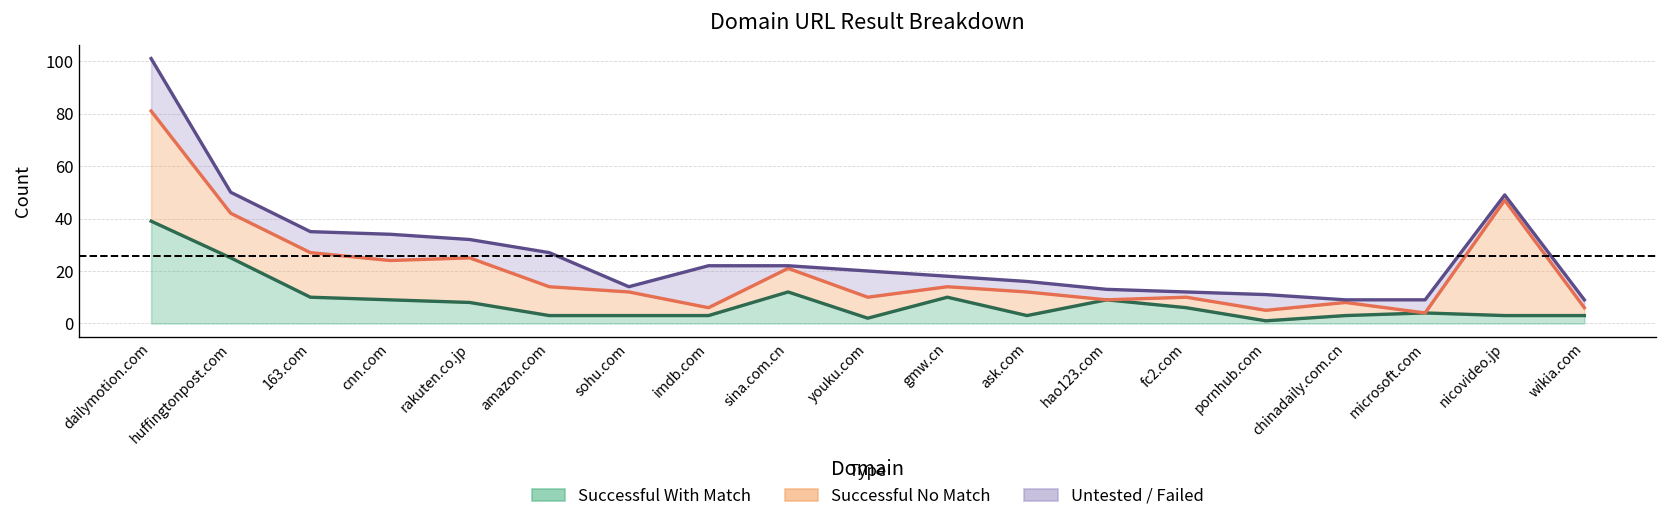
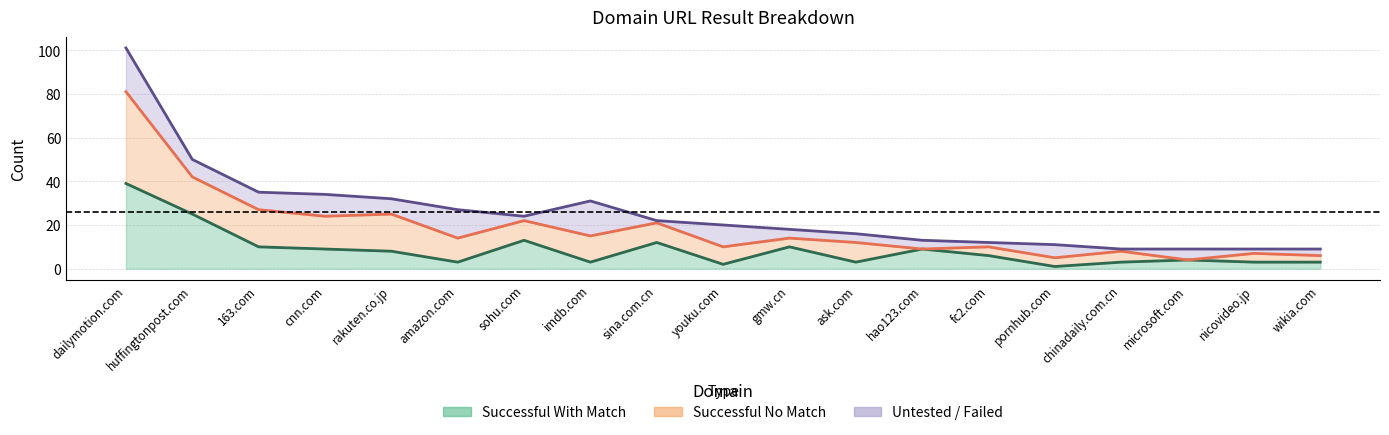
  {
    "Successful With Match": {
      "dailymotion.com": 39,
      "huffingtonpost.com": 25,
      "163.com": 10,
      "cnn.com": 9,
      "rakuten.co.jp": 8,
      "amazon.com": 3,
-     "sohu.com": 3,
+     "sohu.com": 13,
      "imdb.com": 3,
      "sina.com.cn": 12,
      "youku.com": 2,
      "gmw.cn": 10,
      "ask.com": 3,
      "fc2.com": 6,
      "pornhub.com": 1,
      "chinadaily.com.cn": 3,
      "nicovideo.jp": 3,
      "wikia.com": 3
    },
    "Successful No Match": {
      "dailymotion.com": 42,
      "huffingtonpost.com": 17,
      "163.com": 17,
      "cnn.com": 15,
      "rakuten.co.jp": 17,
      "amazon.com": 11,
      "sohu.com": 9,
-     "imdb.com": 3,
+     "imdb.com": 12,
      "youku.com": 8,
      "gmw.cn": 4,
      "ask.com": 9,
      "fc2.com": 4,
      "pornhub.com": 4,
-     "nicovideo.jp": 44,
+     "nicovideo.jp": 4,
      "wikia.com": 3
    },
    "Untested / Failed": {
      "dailymotion.com": 20,
      "huffingtonpost.com": 8,
      "163.com": 8,
      "cnn.com": 10,
      "rakuten.co.jp": 7,
      "amazon.com": 13,
      "sohu.com": 2,
      "imdb.com": 16,
      "youku.com": 10,
      "gmw.cn": 4,
      "ask.com": 4,
      "hao123.com": 4,
      "fc2.com": 2,
      "pornhub.com": 6,
      "microsoft.com": 5,
      "nicovideo.jp": 2,
      "wikia.com": 3
    }
  }
